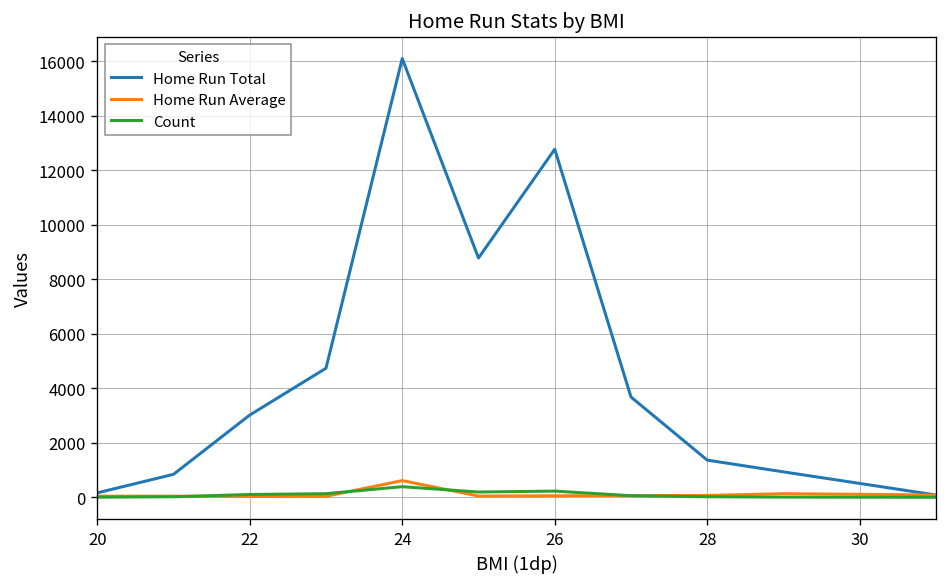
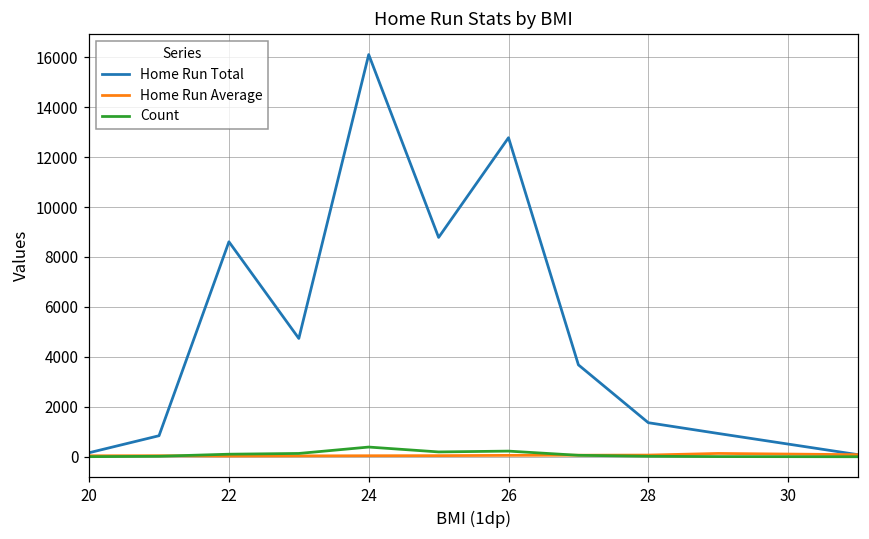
  {
    "Home Run Total": {
      "20": 200,
-     "22": 3000,
+     "22": 8600,
      "24": 16100,
      "26": 12800,
      "28": 1400
    },
    "Home Run Average": {
-     "24": 600,
+     "24": 0,
      "26": 100
    },
    "Count": {
      "24": 400,
      "26": 200
    }
  }
